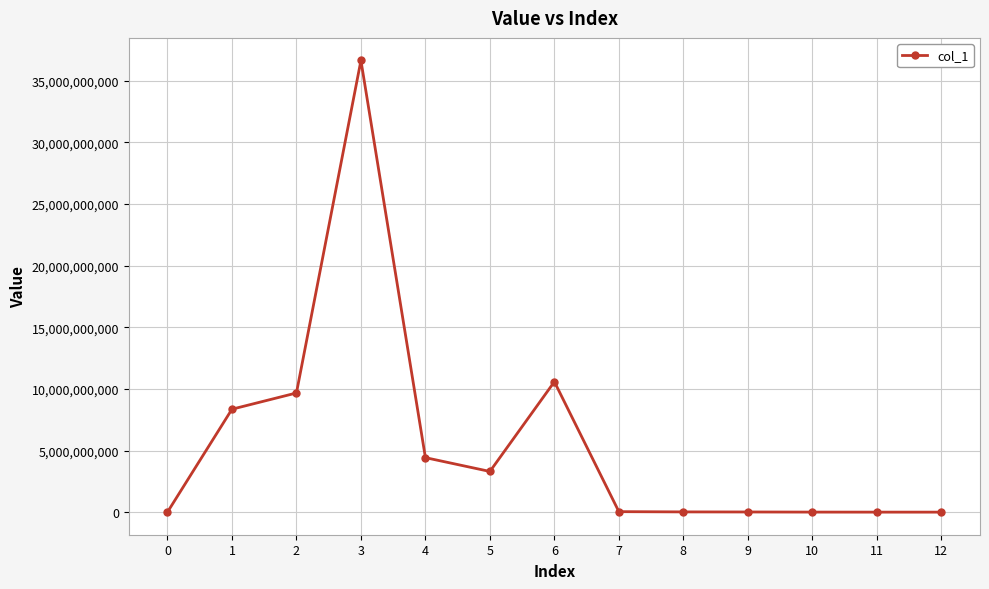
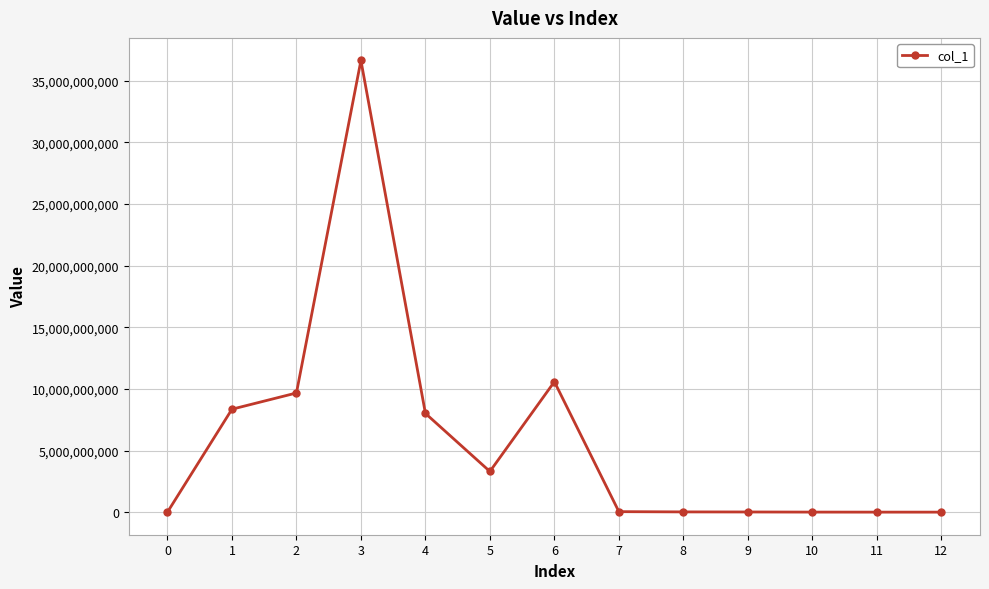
  {
    "0": "0",
    "1": "8,400,000,000",
    "2": "9,700,000,000",
    "3": "36,600,000,000",
-   "4": "4,400,000,000",
+   "4": "8,000,000,000",
    "5": "3,300,000,000",
    "6": "10,600,000,000",
    "7": "0",
    "8": "0",
    "9": "0",
    "10": "0",
    "11": "0",
    "12": "0"
  }
